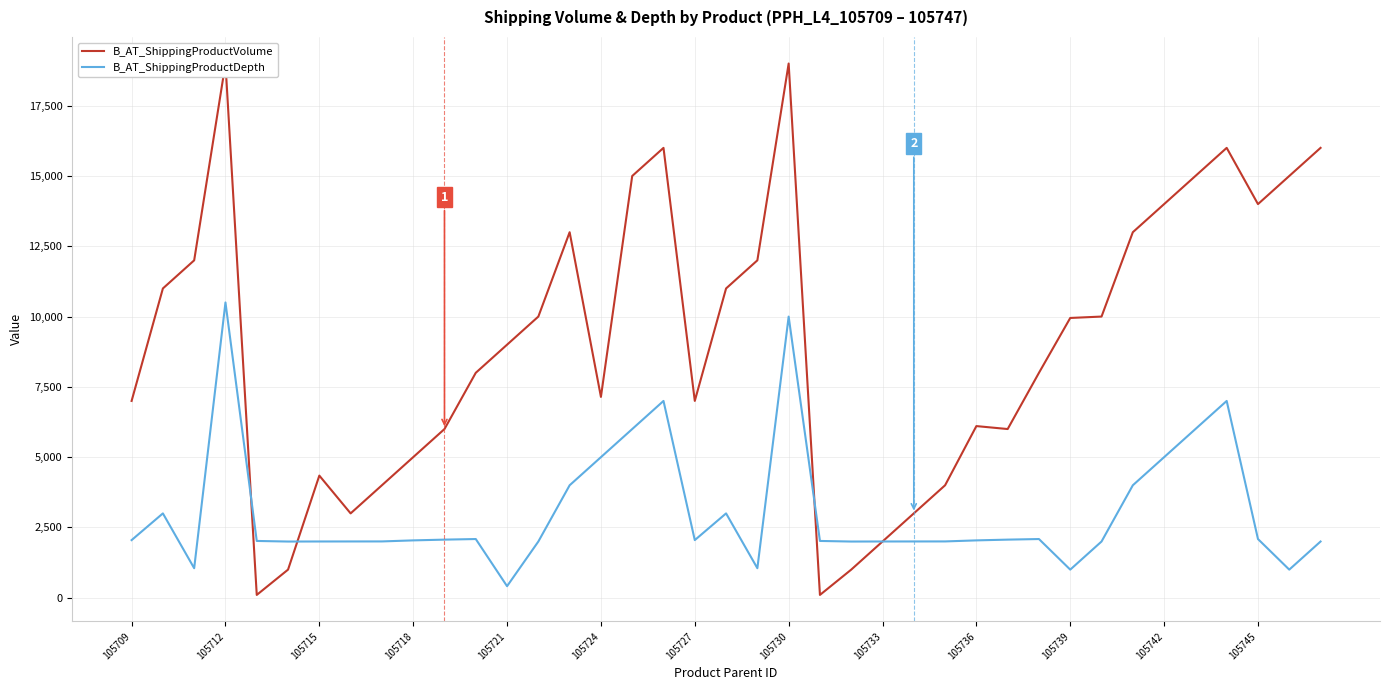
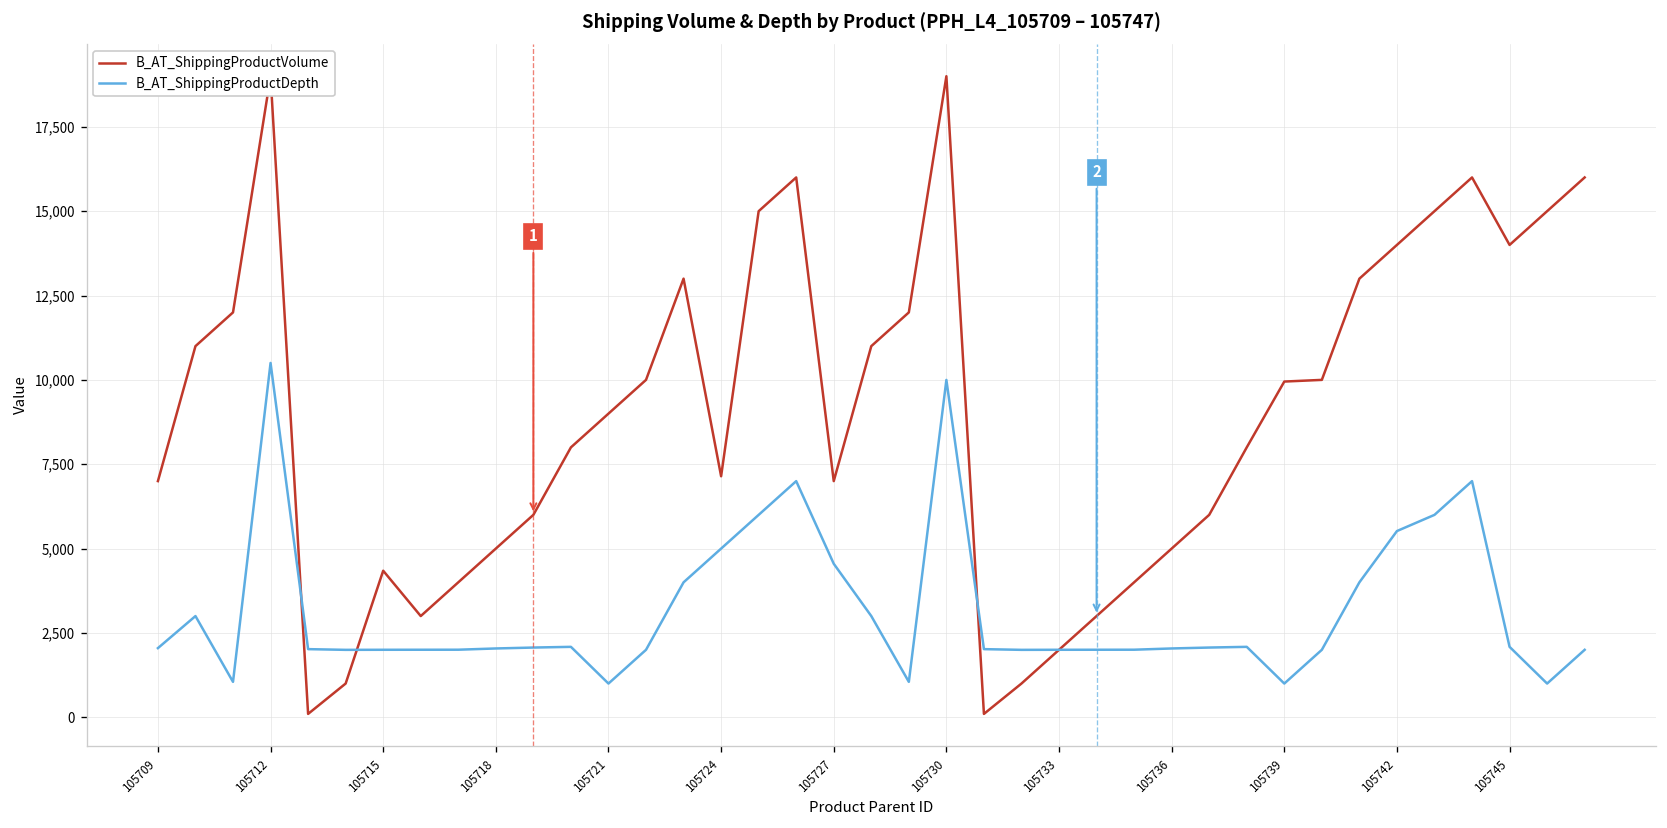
  {
    "B_AT_ShippingProductVolume": {
      "105709": "7,000",
      "105715": "4,300",
      "105718": "5,000",
      "105721": "9,000",
      "105724": "7,100",
      "105727": "7,000",
      "105730": "19,000",
-     "105736": "6,100",
+     "105736": "5,000",
      "105739": "10,000",
      "105742": "14,000",
      "105745": "14,000"
    },
    "B_AT_ShippingProductDepth": {
      "105709": "2,100",
      "105712": "10,500",
      "105715": "2,000",
      "105718": "2,000",
-     "105721": "400",
+     "105721": "1,000",
      "105724": "5,000",
-     "105727": "2,100",
+     "105727": "4,600",
      "105730": "10,000",
      "105736": "2,000",
      "105739": "1,000",
-     "105742": "5,000",
+     "105742": "5,500",
      "105745": "2,100"
    }
  }
